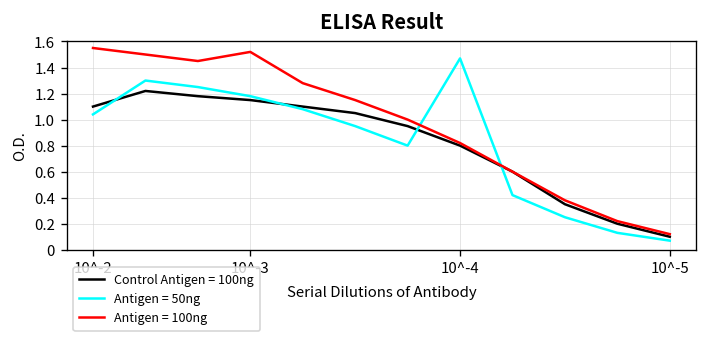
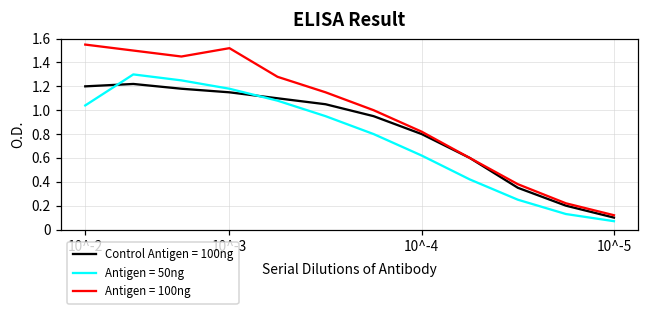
  {
    "Control Antigen = 100ng": {
-     "10^-2": 1.1,
+     "10^-2": 1.2,
      "10^-3": 1.15
    },
    "Antigen = 50ng": {
      "10^-2": 1.04,
      "10^-3": 1.18,
-     "10^-4": 1.47,
+     "10^-4": 0.62,
      "10^-5": 0.07
    },
    "Antigen = 100ng": {
      "10^-2": 1.55,
      "10^-3": 1.52
    }
  }
